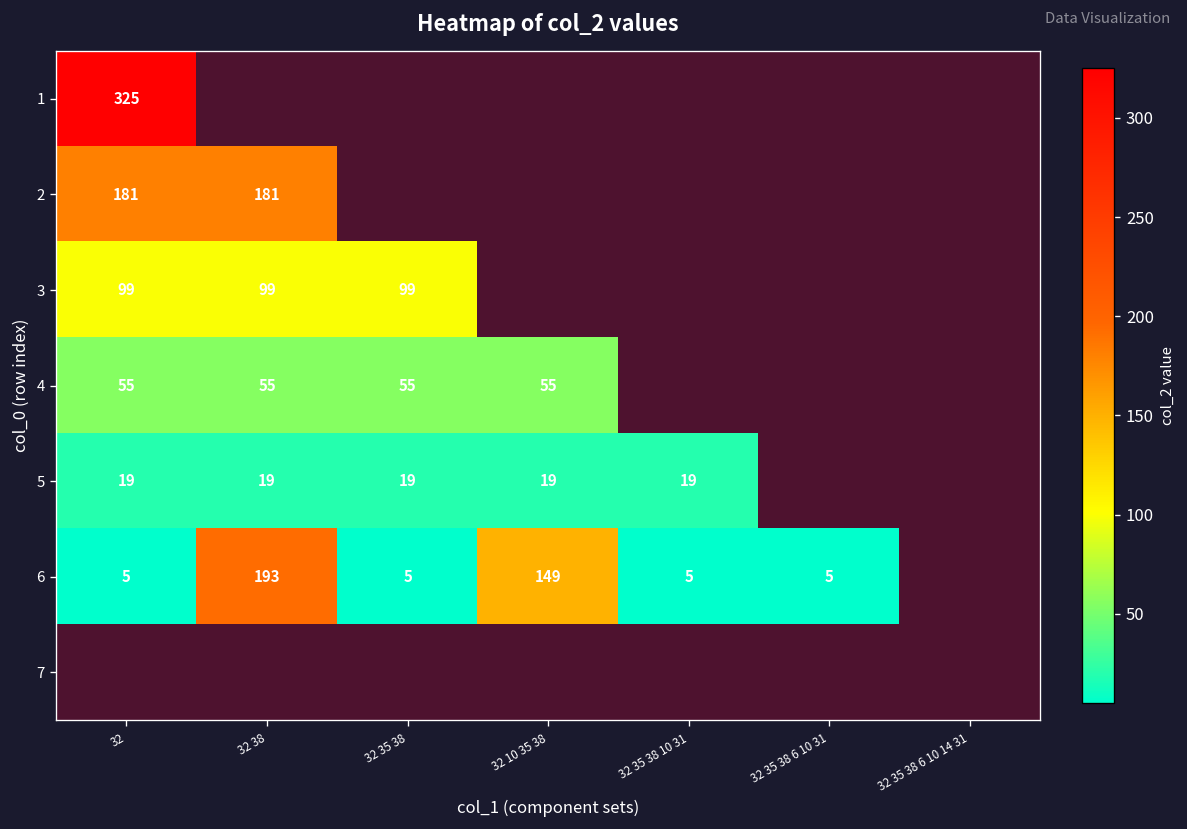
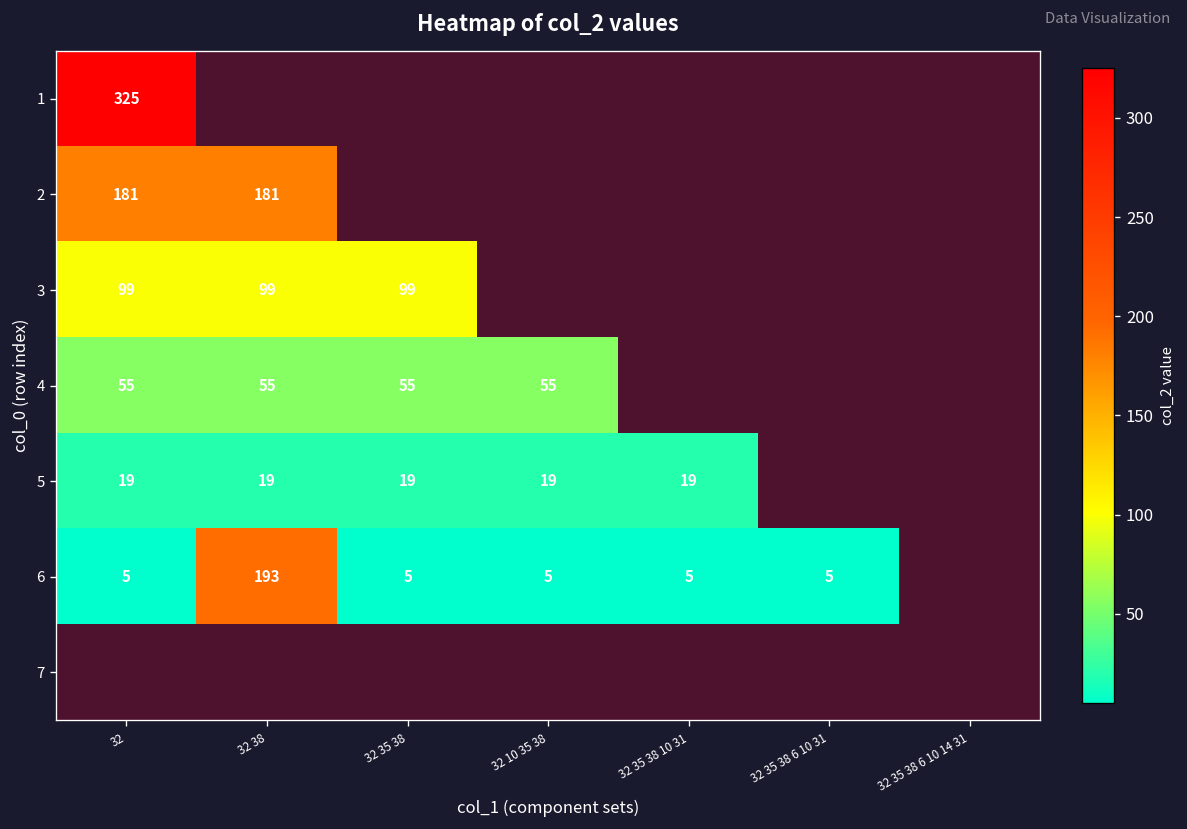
  {
    "1": {
      "32": 325
    },
    "2": {
      "32": 181,
      "32 38": 181
    },
    "3": {
      "32": 99,
      "32 38": 99,
      "32 35 38": 99
    },
    "4": {
      "32": 55,
      "32 38": 55,
      "32 35 38": 55,
      "32 10 35 38": 55
    },
    "5": {
      "32": 19,
      "32 38": 19,
      "32 35 38": 19,
      "32 10 35 38": 19,
      "32 35 38 10 31": 19
    },
    "6": {
      "32": 5,
      "32 38": 193,
      "32 35 38": 5,
-     "32 10 35 38": 149,
+     "32 10 35 38": 5,
      "32 35 38 10 31": 5,
      "32 35 38 6 10 31": 5
    }
  }
